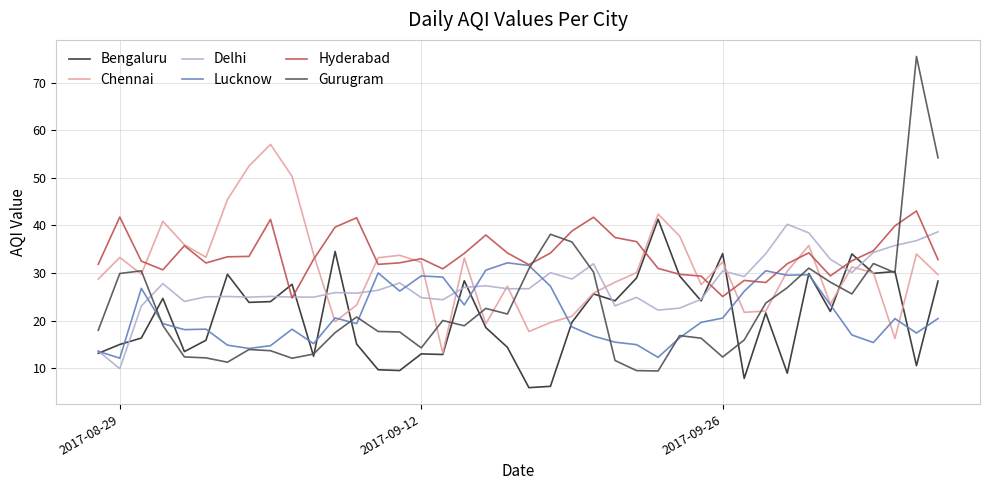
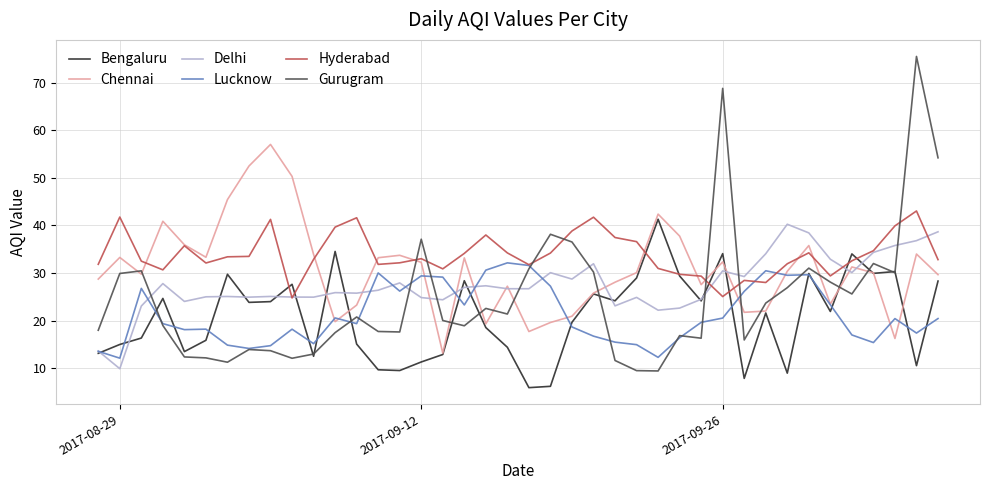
  {
    "Bengaluru": {
      "2017-08-29": 15,
-     "2017-09-12": 13,
+     "2017-09-12": 11,
      "2017-09-26": 34
    },
    "Chennai": {
      "2017-08-29": 33,
      "2017-09-12": 32,
      "2017-09-26": 32
    },
    "Delhi": {
      "2017-08-29": 10,
      "2017-09-12": 25,
      "2017-09-26": 30
    },
    "Lucknow": {
      "2017-08-29": 12,
      "2017-09-12": 29,
      "2017-09-26": 21
    },
    "Hyderabad": {
      "2017-08-29": 42,
      "2017-09-12": 33,
      "2017-09-26": 25
    },
    "Gurugram": {
      "2017-08-29": 30,
-     "2017-09-12": 14,
-     "2017-09-26": 12
+     "2017-09-12": 37,
+     "2017-09-26": 69
    }
  }
